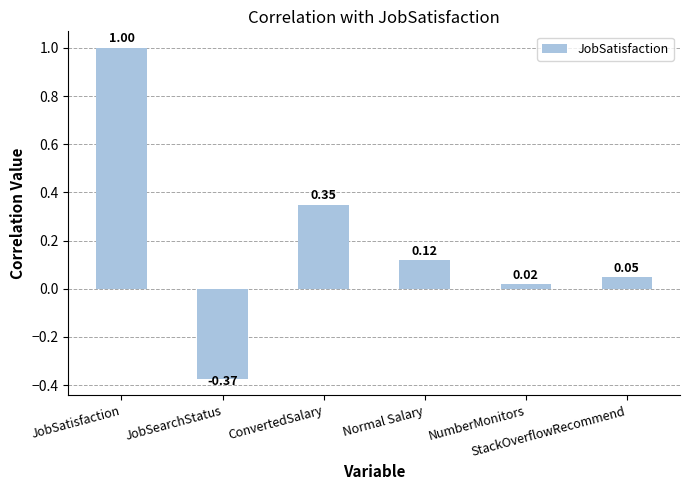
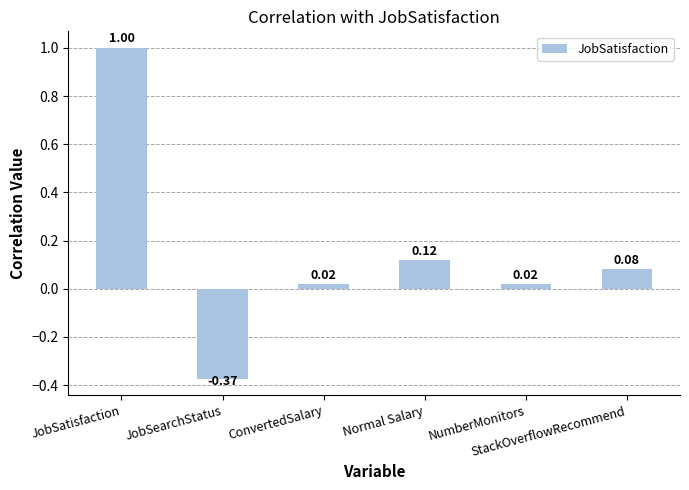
  {
    "JobSatisfaction": 1.00,
    "JobSearchStatus": -0.37,
-   "ConvertedSalary": 0.35,
+   "ConvertedSalary": 0.02,
    "Normal Salary": 0.12,
    "NumberMonitors": 0.02,
-   "StackOverflowRecommend": 0.05
+   "StackOverflowRecommend": 0.08
  }
